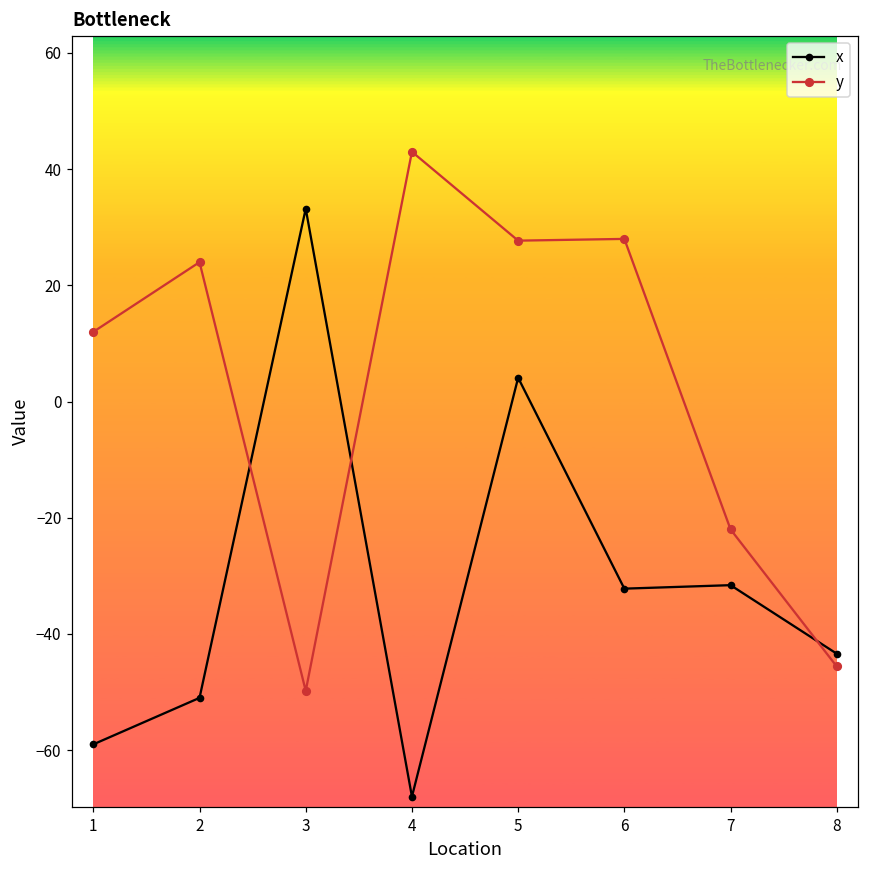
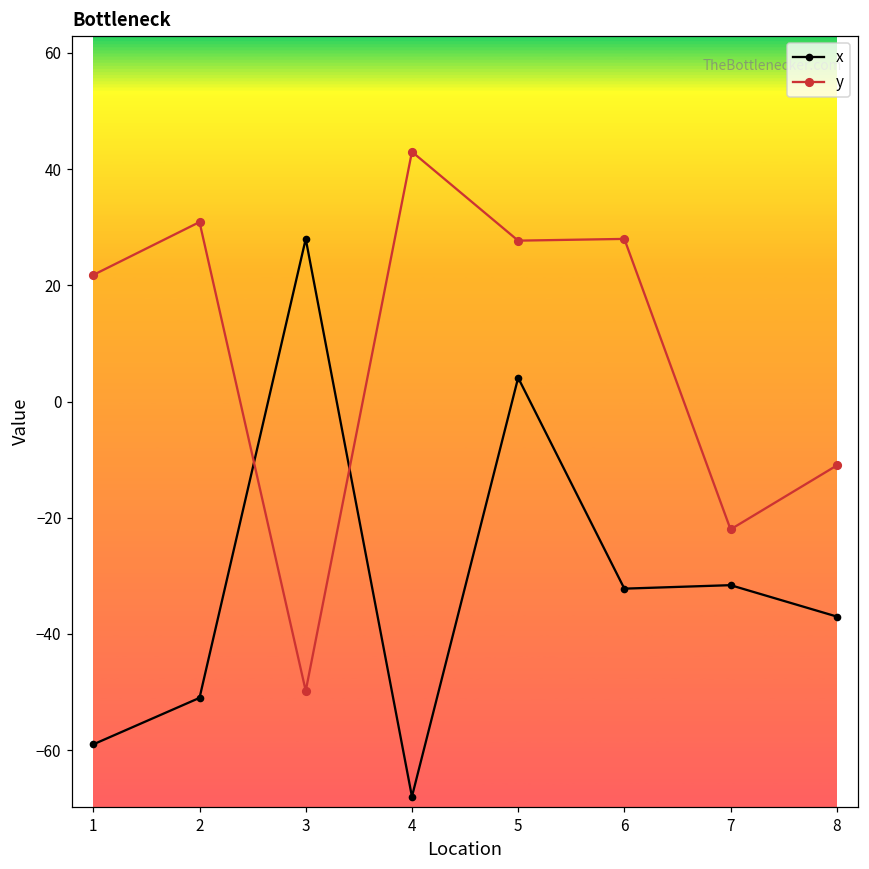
  {
    "x": {
      "1": -59,
      "2": -51,
-     "3": 33,
+     "3": 28,
      "4": -68,
      "5": 4,
      "6": -32,
      "7": -32,
-     "8": -43
+     "8": -37
    },
    "y": {
-     "1": 12,
-     "2": 24,
+     "1": 22,
+     "2": 31,
      "3": -50,
      "4": 43,
      "5": 28,
      "6": 28,
      "7": -22,
-     "8": -46
+     "8": -11
    }
  }
